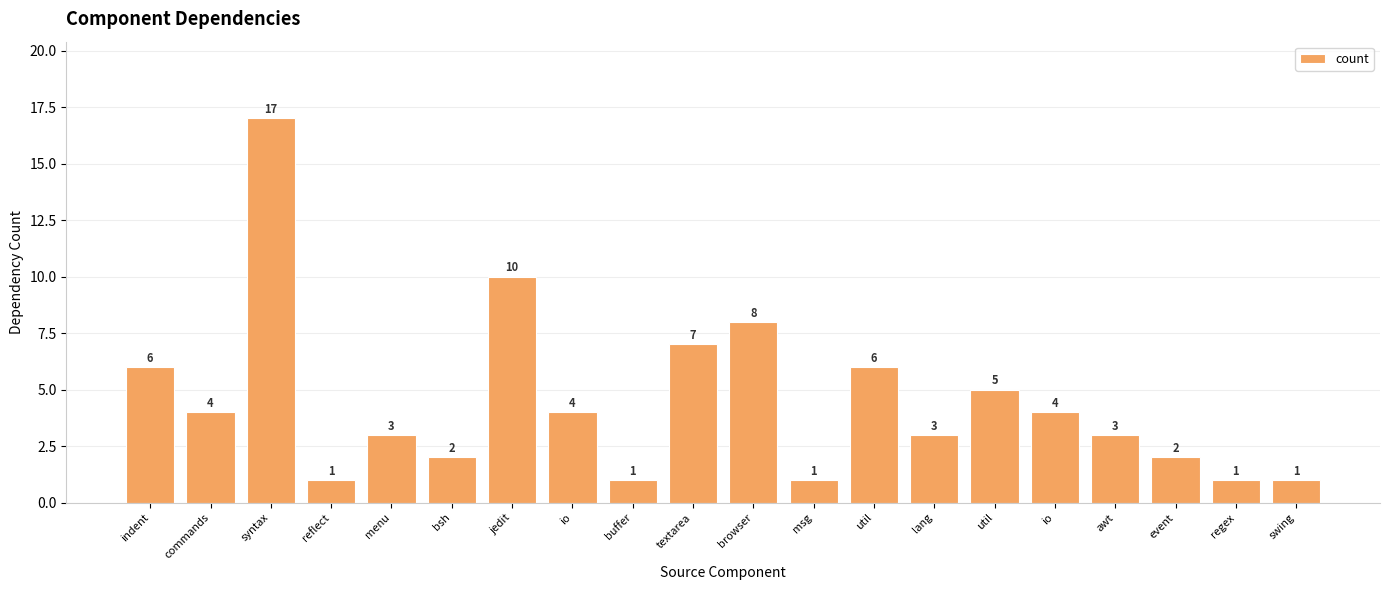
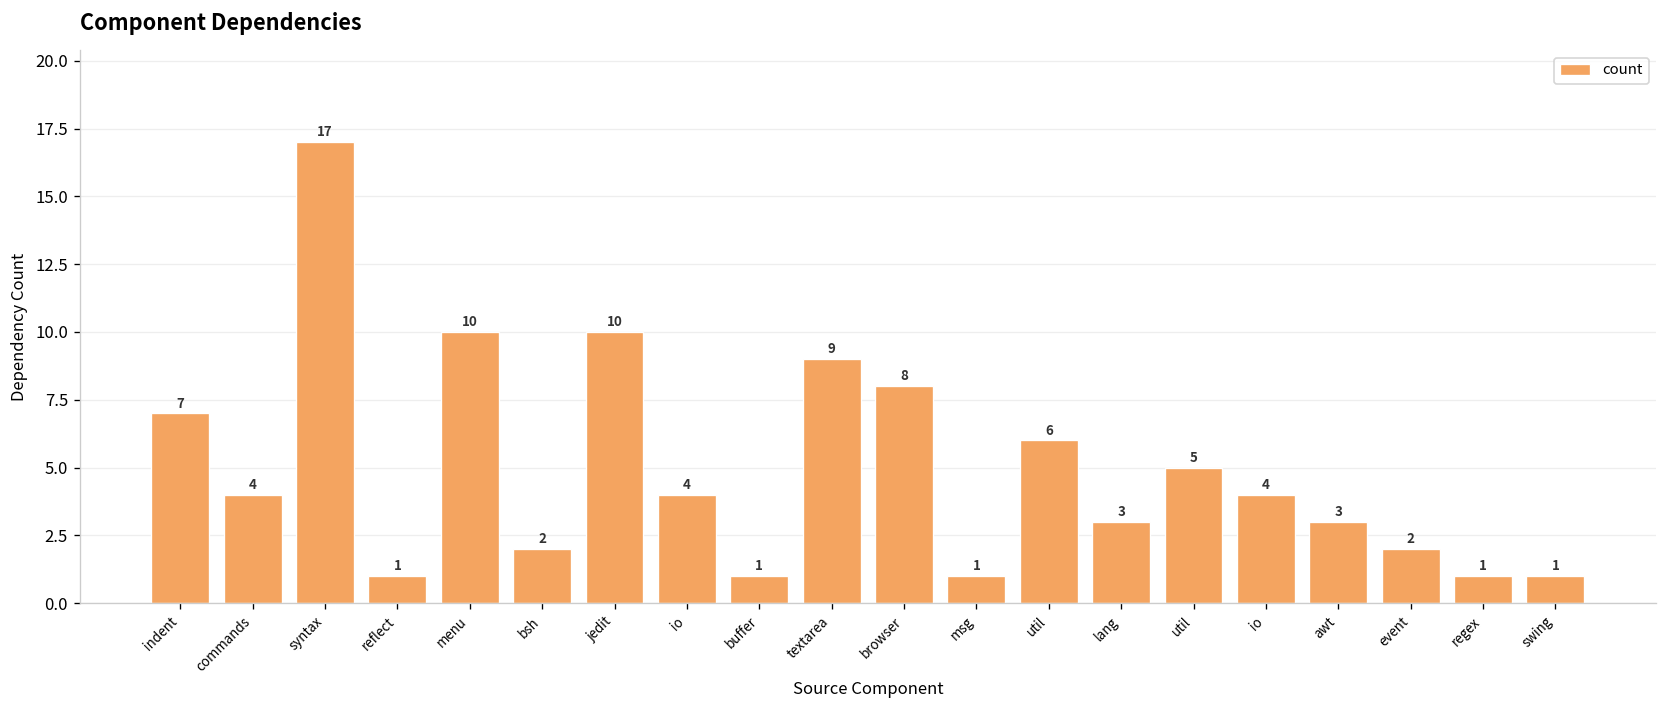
  {
-   "indent": 6,
+   "indent": 7,
    "commands": 4,
    "syntax": 17,
    "reflect": 1,
-   "menu": 3,
+   "menu": 10,
    "bsh": 2,
    "jedit": 10,
    "buffer": 1,
-   "textarea": 7,
+   "textarea": 9,
    "browser": 8,
    "msg": 1,
    "lang": 3,
    "awt": 3,
    "event": 2,
    "regex": 1,
    "swing": 1
  }
